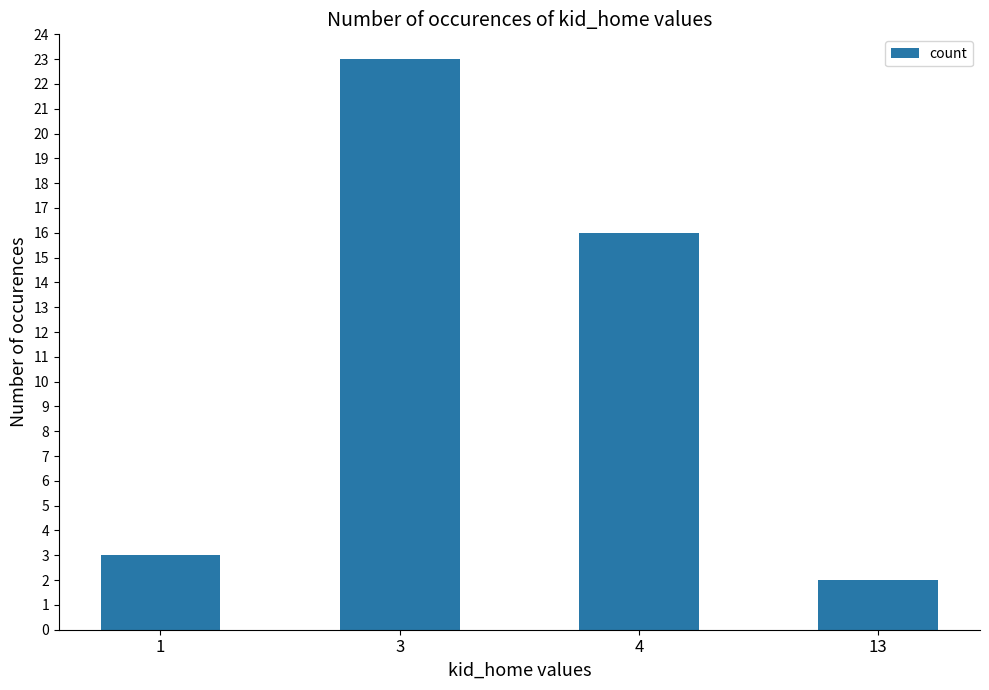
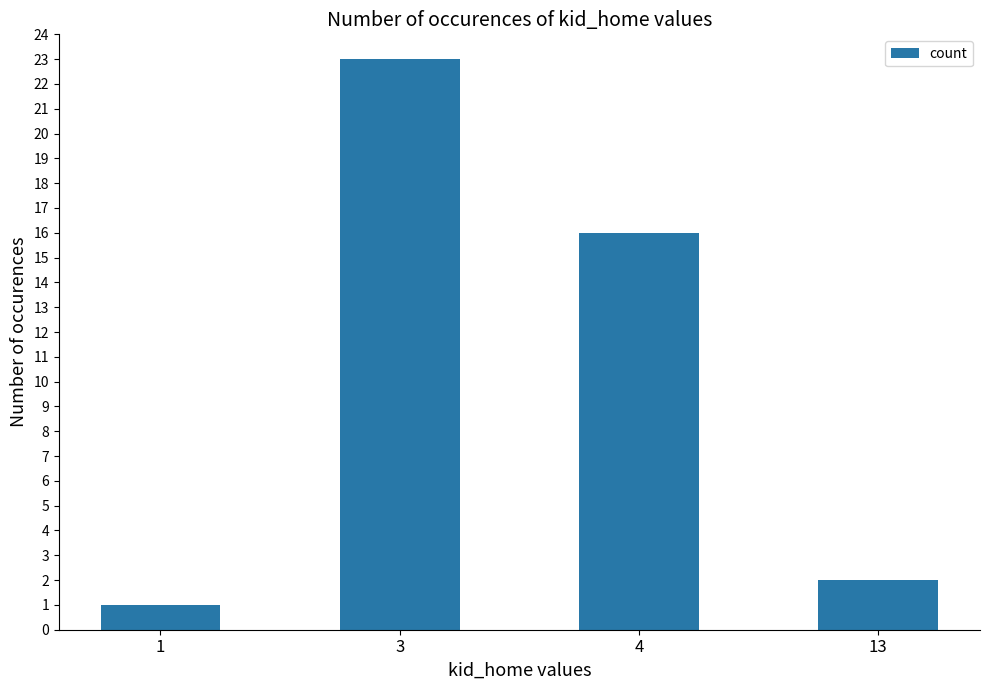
  {
-   "1": 3,
+   "1": 1,
    "3": 23,
    "4": 16,
    "13": 2
  }
